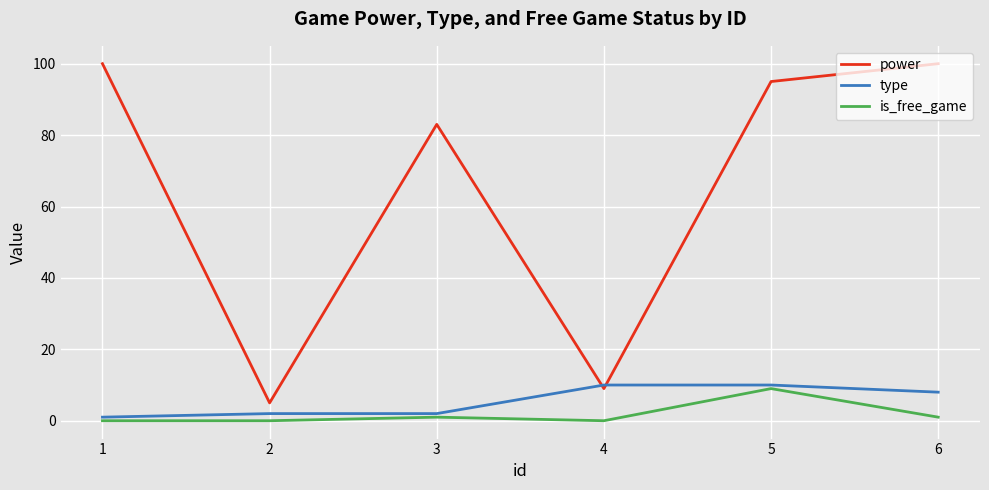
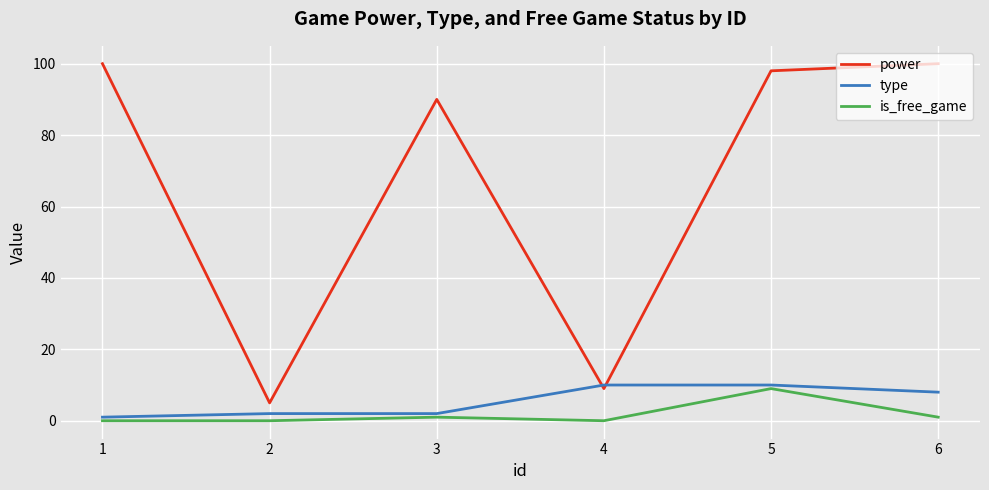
  {
    "power": {
      "1": 100,
      "2": 5,
-     "3": 83,
+     "3": 90,
      "4": 9,
-     "5": 95
+     "5": 98
    },
    "type": {
      "1": 1,
      "2": 2,
      "3": 2,
      "4": 10,
      "5": 10,
      "6": 8
    },
    "is_free_game": {
      "1": 0,
      "2": 0,
      "3": 1,
      "4": 0,
      "5": 9,
      "6": 1
    }
  }
